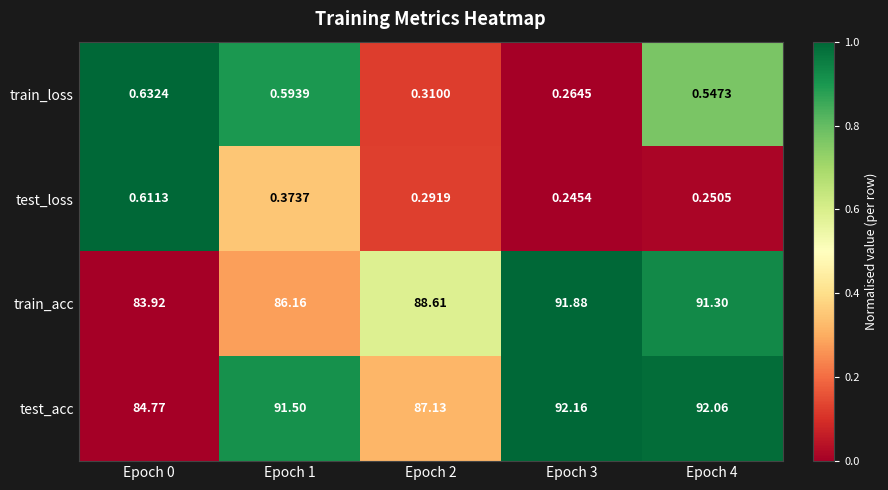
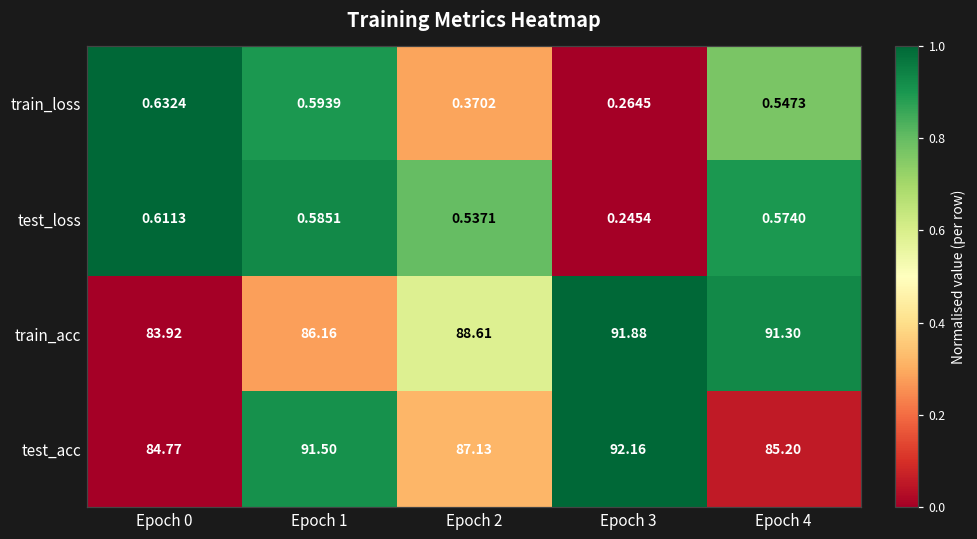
  {
    "train_loss": {
      "Epoch 0": 0.6324,
      "Epoch 1": 0.5939,
-     "Epoch 2": 0.3100,
+     "Epoch 2": 0.3702,
      "Epoch 3": 0.2645,
      "Epoch 4": 0.5473
    },
    "test_loss": {
      "Epoch 0": 0.6113,
-     "Epoch 1": 0.3737,
-     "Epoch 2": 0.2919,
+     "Epoch 1": 0.5851,
+     "Epoch 2": 0.5371,
      "Epoch 3": 0.2454,
-     "Epoch 4": 0.2505
+     "Epoch 4": 0.5740
    },
    "train_acc": {
      "Epoch 0": 83.92,
      "Epoch 1": 86.16,
      "Epoch 2": 88.61,
      "Epoch 3": 91.88,
      "Epoch 4": 91.30
    },
    "test_acc": {
      "Epoch 0": 84.77,
      "Epoch 1": 91.50,
      "Epoch 2": 87.13,
      "Epoch 3": 92.16,
-     "Epoch 4": 92.06
+     "Epoch 4": 85.20
    }
  }
